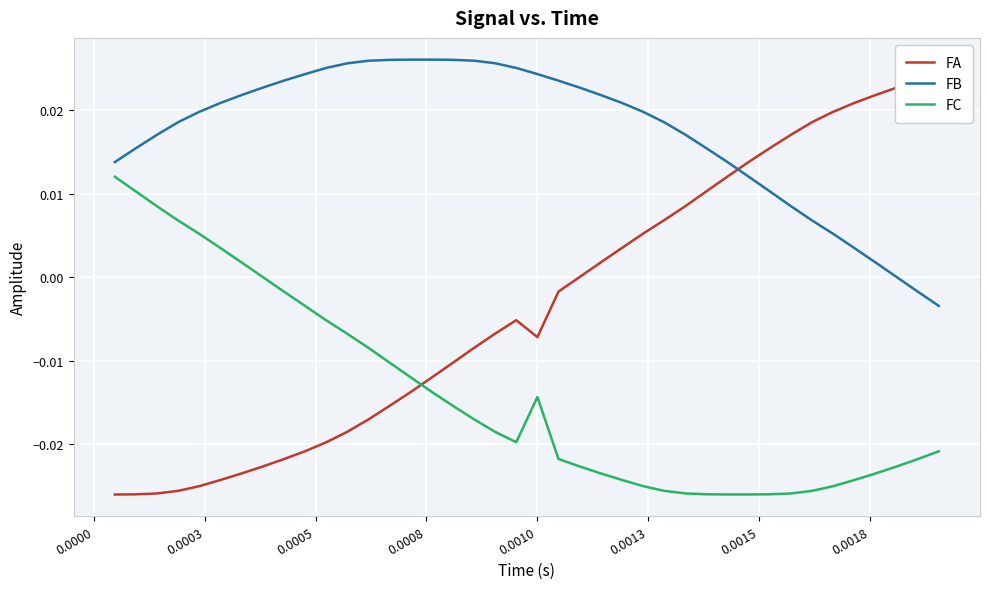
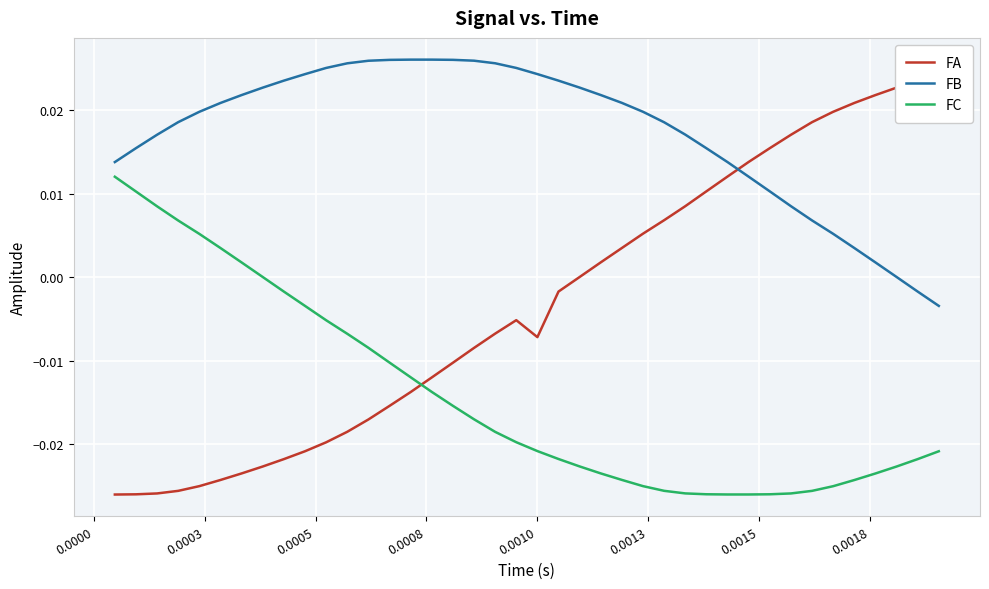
  {
    "FA": {
      "0.0010": -0.007
    },
    "FB": {
      "0.0010": 0.024
    },
    "FC": {
-     "0.0010": -0.014
+     "0.0010": -0.021
    }
  }
